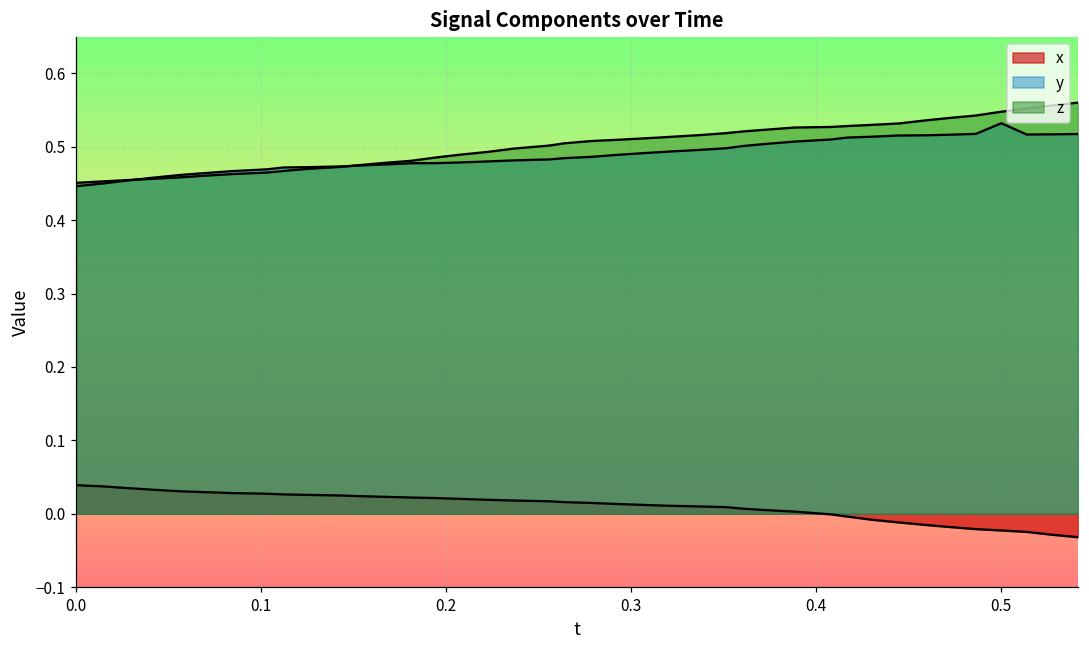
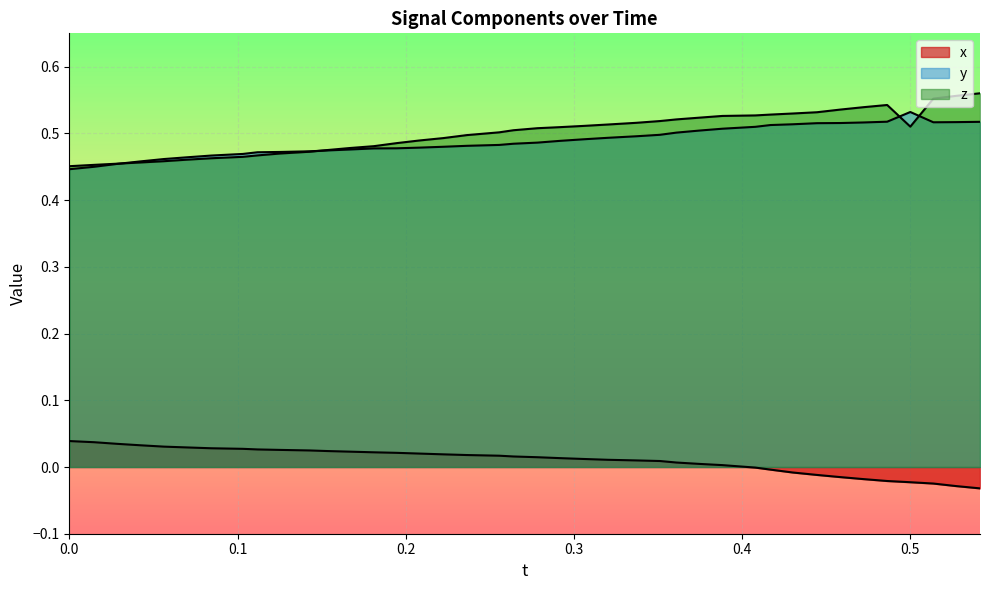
  {
    "y": {
      "0.0": 0.45,
      "0.5": 0.53
    },
    "z": {
      "0.0": 0.45,
-     "0.5": 0.55
+     "0.5": 0.51
    }
  }
